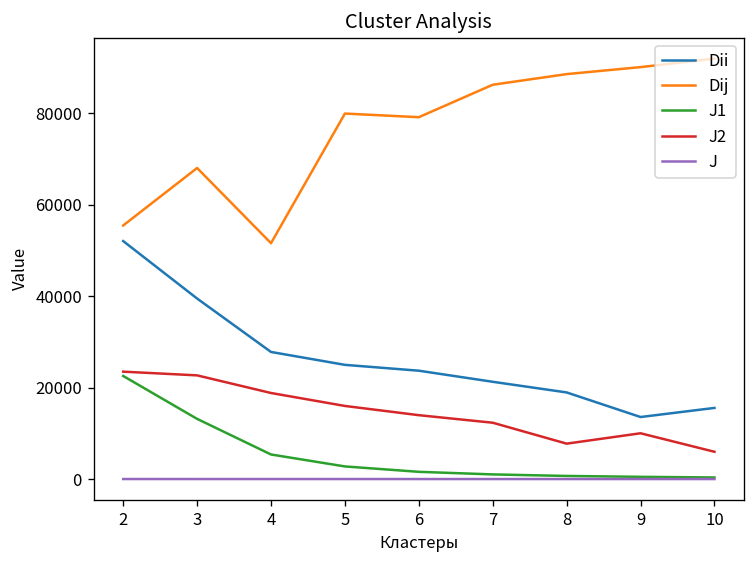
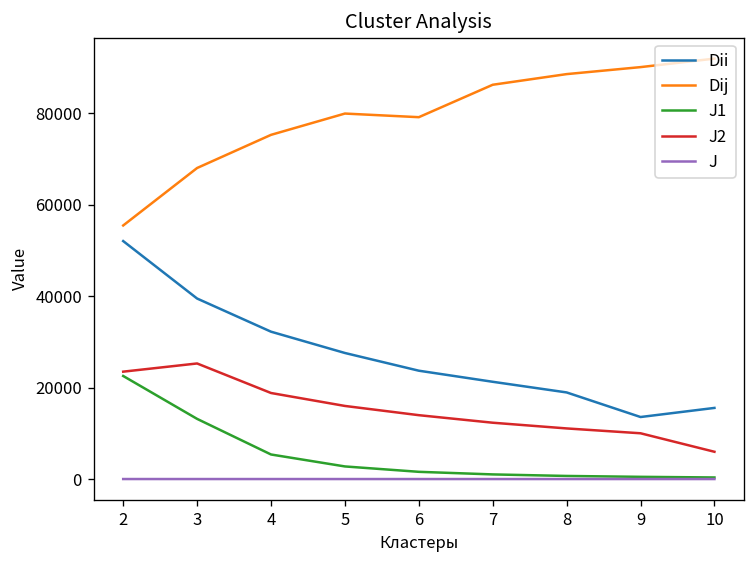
  {
    "Dii": {
      "2": 52000,
      "3": 39000,
-     "4": 28000,
-     "5": 25000,
+     "4": 32000,
+     "5": 28000,
      "6": 24000,
      "7": 21000,
      "8": 19000,
      "9": 14000,
      "10": 16000
    },
    "Dij": {
      "2": 55000,
      "3": 68000,
-     "4": 52000,
+     "4": 75000,
      "5": 80000,
      "6": 79000,
      "7": 86000,
      "8": 89000,
      "9": 90000
    },
    "J1": {
      "2": 23000,
      "3": 13000,
      "4": 5000,
      "5": 3000,
      "6": 2000,
      "7": 1000,
      "8": 1000
    },
    "J2": {
      "2": 23000,
-     "3": 23000,
+     "3": 25000,
      "4": 19000,
      "5": 16000,
      "6": 14000,
      "7": 12000,
-     "8": 8000,
+     "8": 11000,
      "9": 10000,
      "10": 6000
    },
    "J": {
      "2": 0,
      "3": 0,
      "4": 0,
      "5": 0,
      "6": 0,
      "7": 0,
      "8": 0
    }
  }
